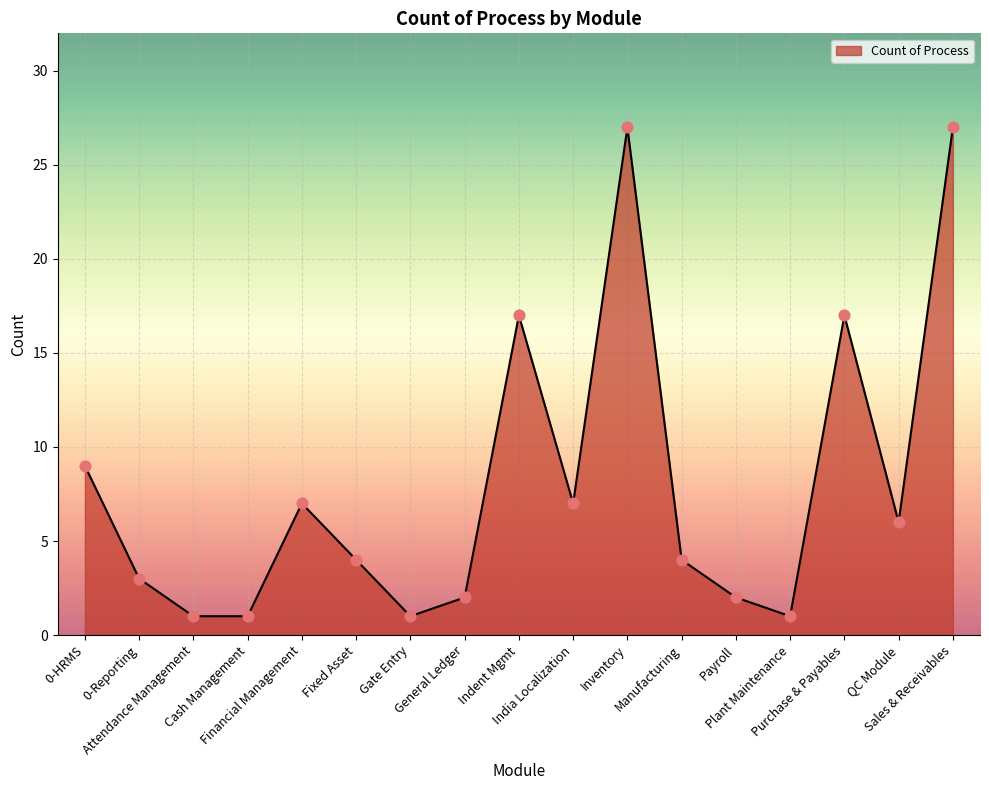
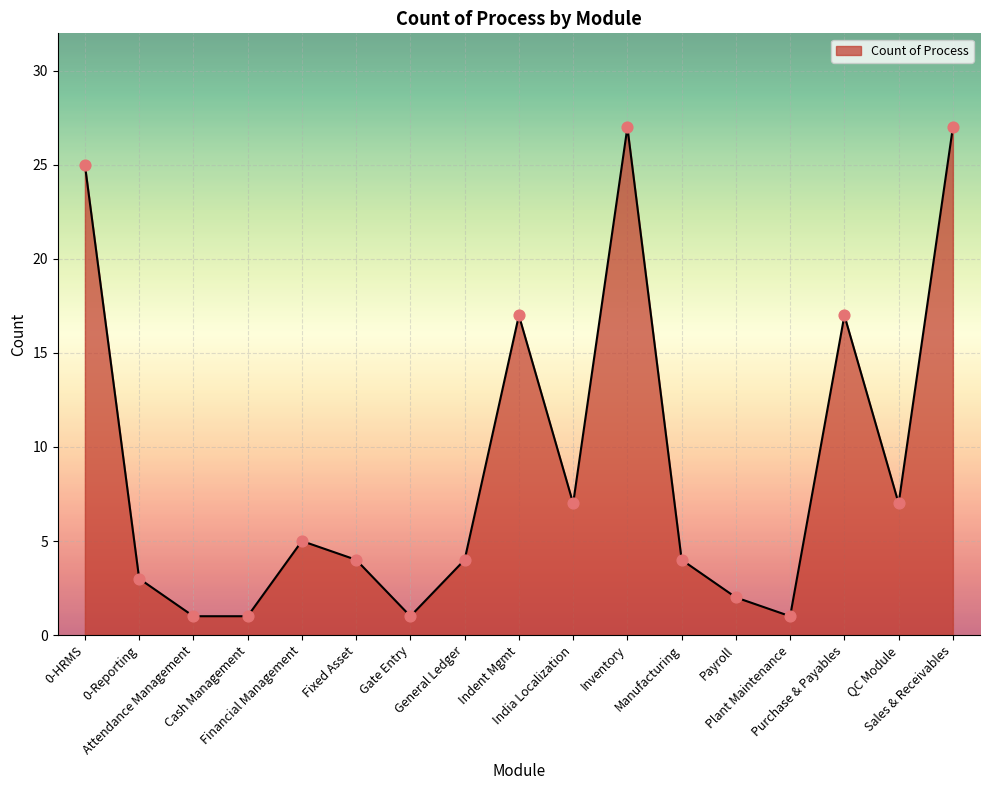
  {
-   "0-HRMS": 9,
+   "0-HRMS": 25,
    "0-Reporting": 3,
    "Attendance Management": 1,
    "Cash Management": 1,
-   "Financial Management": 7,
+   "Financial Management": 5,
    "Fixed Asset": 4,
    "Gate Entry": 1,
-   "General Ledger": 2,
+   "General Ledger": 4,
    "Indent Mgmt": 17,
    "India Localization": 7,
    "Inventory": 27,
    "Manufacturing": 4,
    "Payroll": 2,
    "Plant Maintenance": 1,
    "Purchase & Payables": 17,
-   "QC Module": 6,
+   "QC Module": 7,
    "Sales & Receivables": 27
  }
